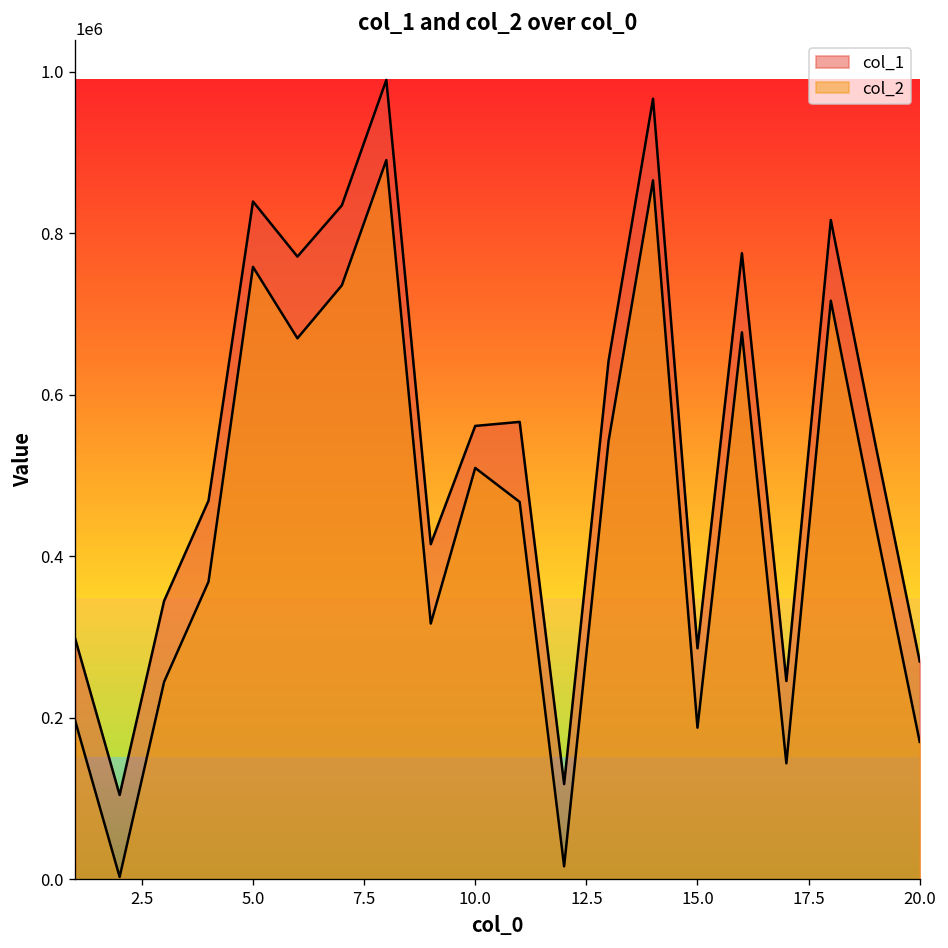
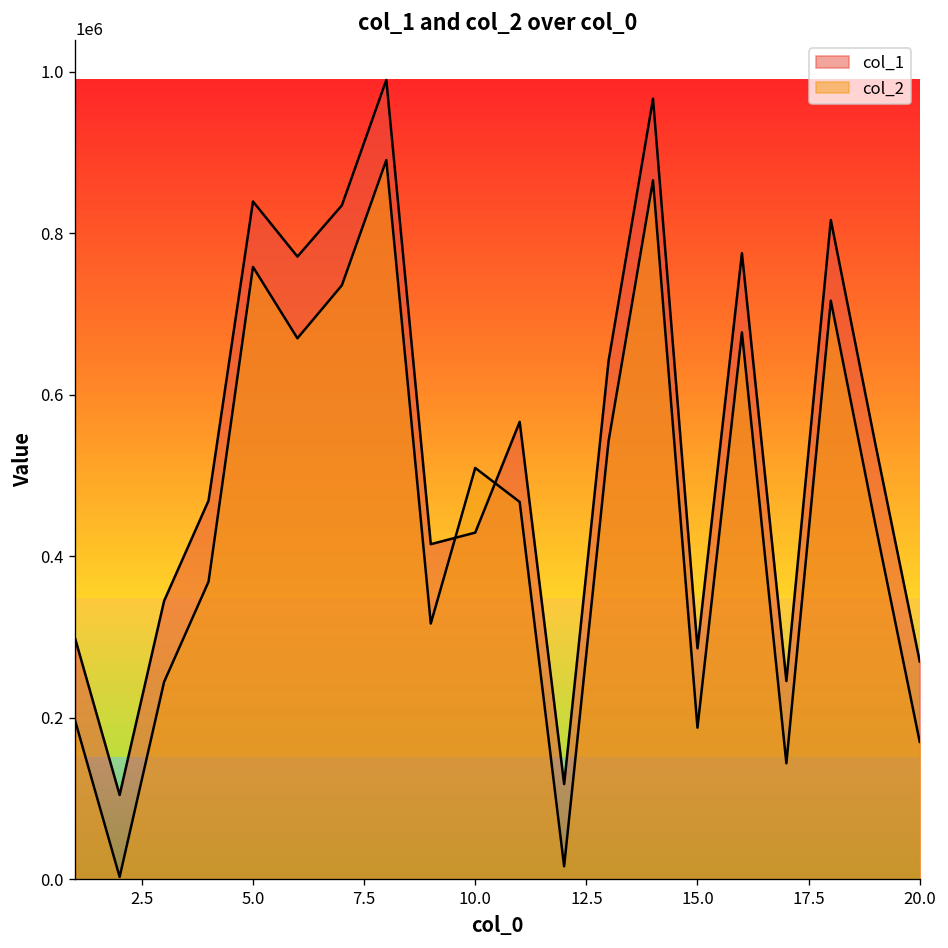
  {
    "col_1": {
      "5.0": 840000,
-     "10.0": 560000,
+     "10.0": 430000,
      "15.0": 290000,
      "20.0": 270000
    },
    "col_2": {
      "5.0": 760000,
      "10.0": 510000,
      "15.0": 190000,
      "20.0": 170000
    }
  }
